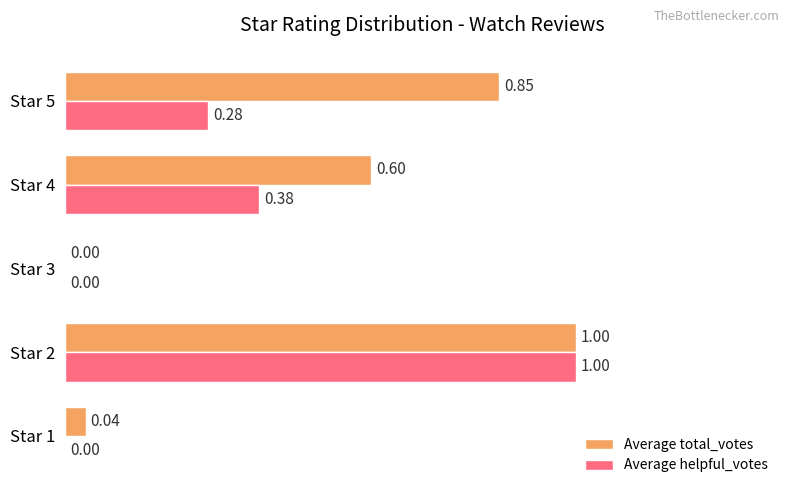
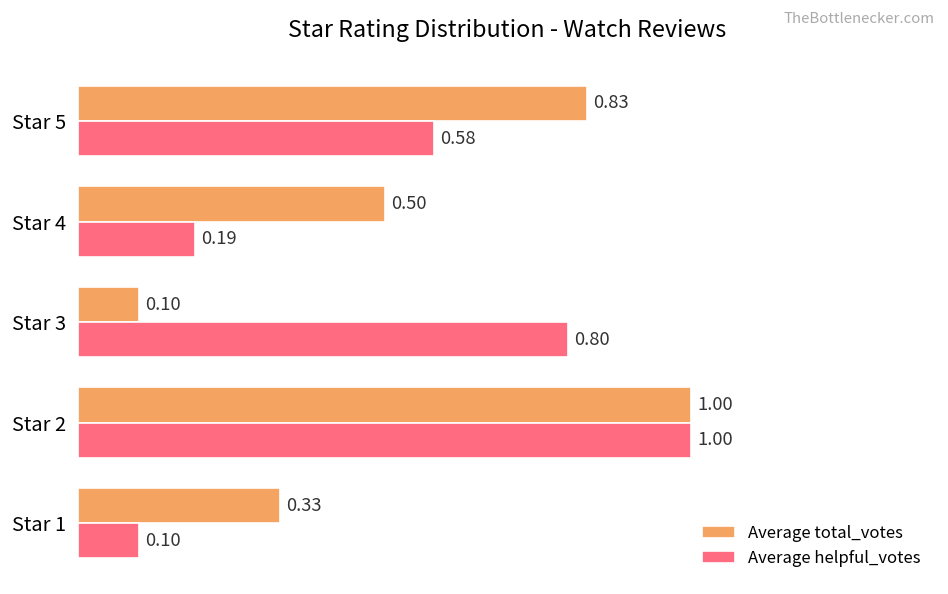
  {
    "Average total_votes": {
-     "Star 5": 0.85,
-     "Star 4": 0.60,
-     "Star 3": 0.00,
+     "Star 5": 0.83,
+     "Star 4": 0.50,
+     "Star 3": 0.10,
      "Star 2": 1.00,
-     "Star 1": 0.04
+     "Star 1": 0.33
    },
    "Average helpful_votes": {
-     "Star 5": 0.28,
-     "Star 4": 0.38,
-     "Star 3": 0.00,
+     "Star 5": 0.58,
+     "Star 4": 0.19,
+     "Star 3": 0.80,
      "Star 2": 1.00,
-     "Star 1": 0.00
+     "Star 1": 0.10
    }
  }
